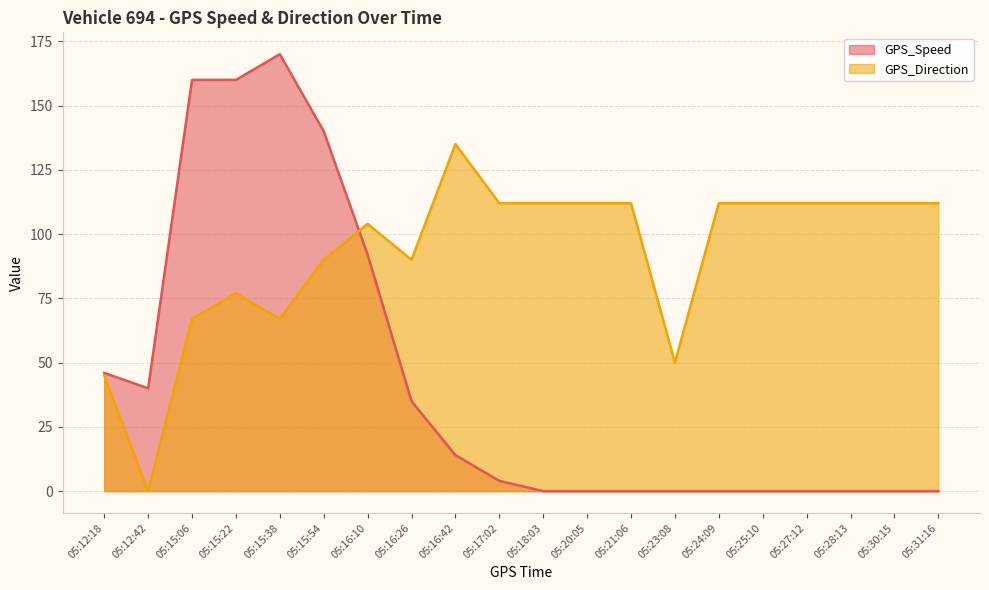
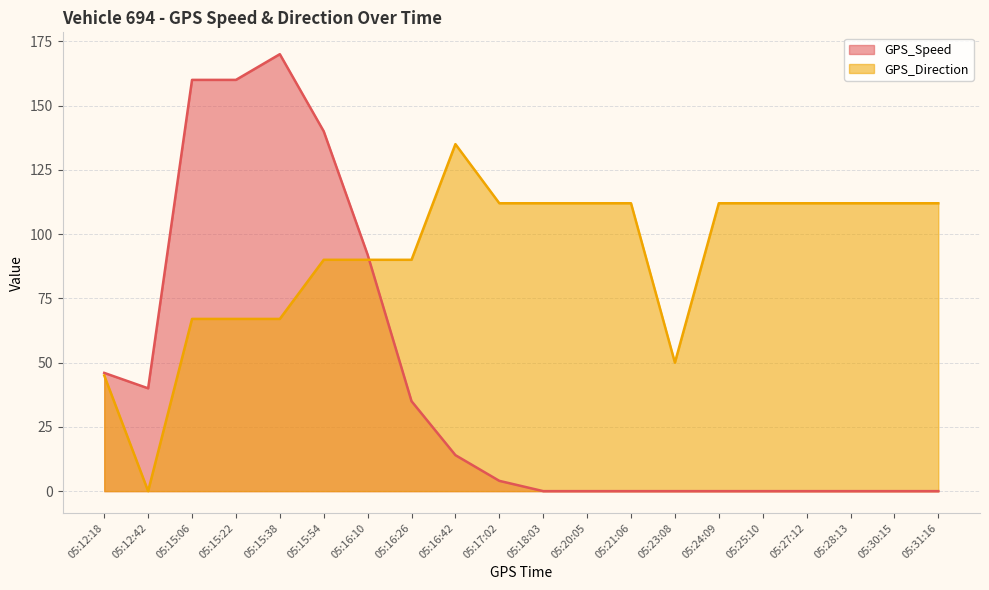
  {
    "GPS_Speed": {
      "05:12:18": 46,
      "05:12:42": 40,
      "05:15:06": 160,
      "05:15:22": 160,
      "05:15:38": 170,
      "05:15:54": 140,
      "05:16:10": 92,
      "05:16:26": 35,
      "05:16:42": 14,
      "05:17:02": 4,
      "05:18:03": 0,
      "05:20:05": 0,
      "05:21:06": 0,
      "05:23:08": 0,
      "05:24:09": 0,
      "05:25:10": 0,
      "05:27:12": 0,
      "05:28:13": 0,
      "05:30:15": 0,
      "05:31:16": 0
    },
    "GPS_Direction": {
      "05:12:18": 45,
      "05:12:42": 0,
      "05:15:06": 67,
-     "05:15:22": 77,
+     "05:15:22": 67,
      "05:15:38": 67,
      "05:15:54": 90,
-     "05:16:10": 104,
+     "05:16:10": 90,
      "05:16:26": 90,
      "05:16:42": 135,
      "05:17:02": 112,
      "05:18:03": 112,
      "05:20:05": 112,
      "05:21:06": 112,
      "05:23:08": 50,
      "05:24:09": 112,
      "05:25:10": 112,
      "05:27:12": 112,
      "05:28:13": 112,
      "05:30:15": 112,
      "05:31:16": 112
    }
  }
